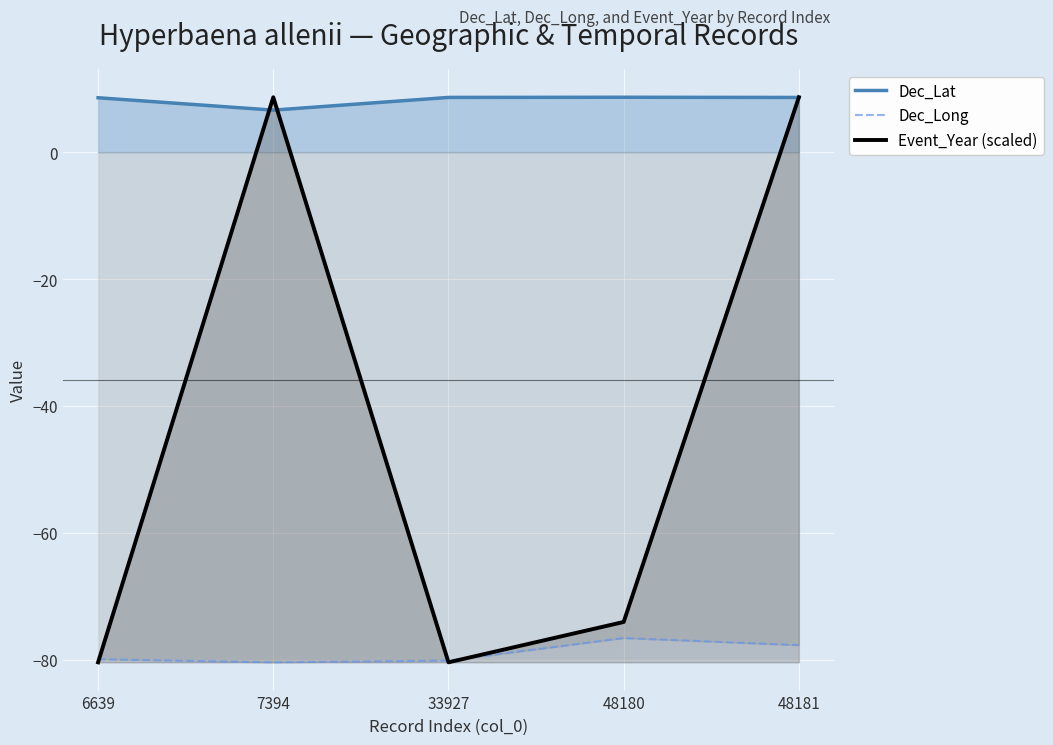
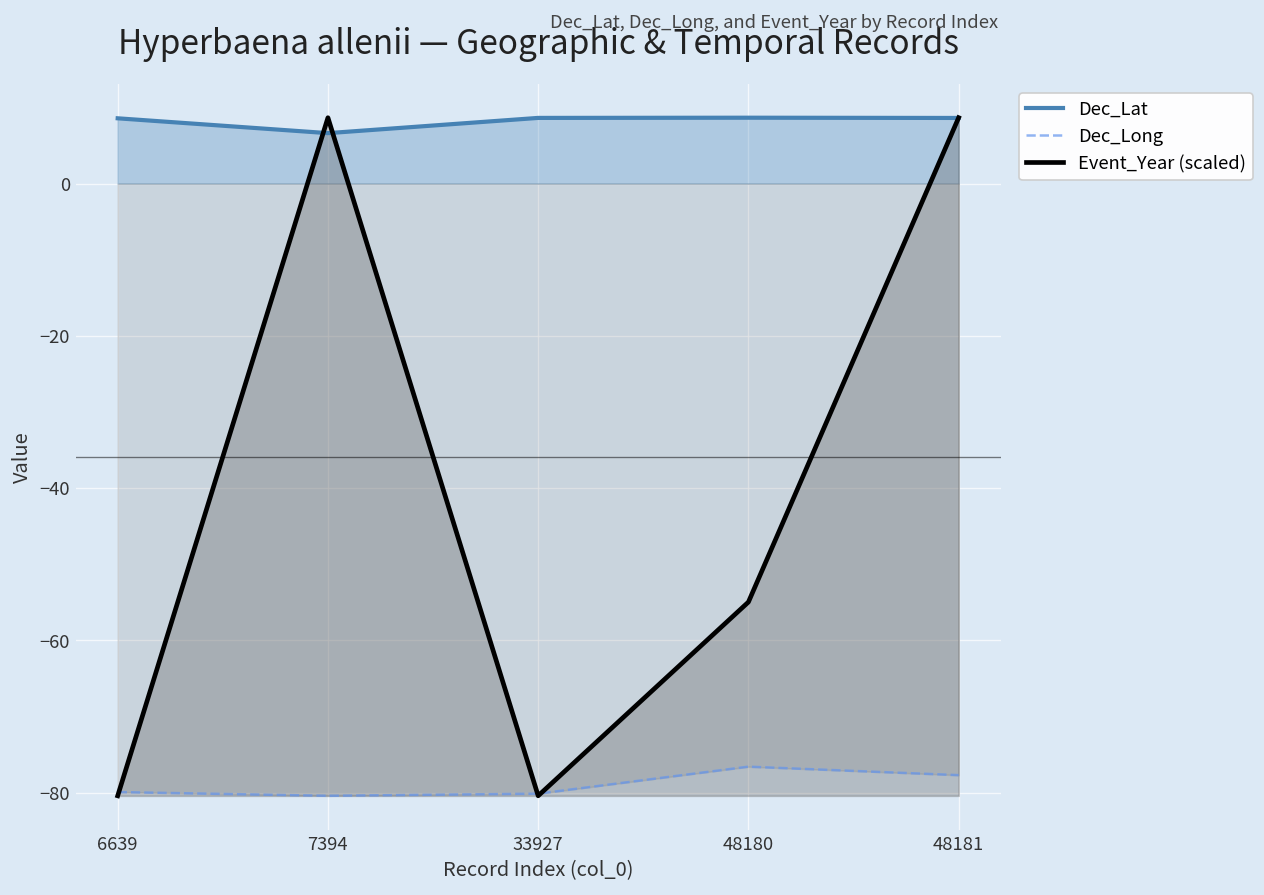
  {
    "Dec_Lat": {
      "6639": 9,
      "7394": 7,
      "33927": 9,
      "48180": 9
    },
    "Dec_Long": {
      "6639": -80,
      "7394": -80,
      "48180": -77,
      "48181": -78
    },
    "Event_Year (scaled)": {
      "6639": -80,
      "7394": 9,
-     "48180": -74
+     "48180": -55
    }
  }
